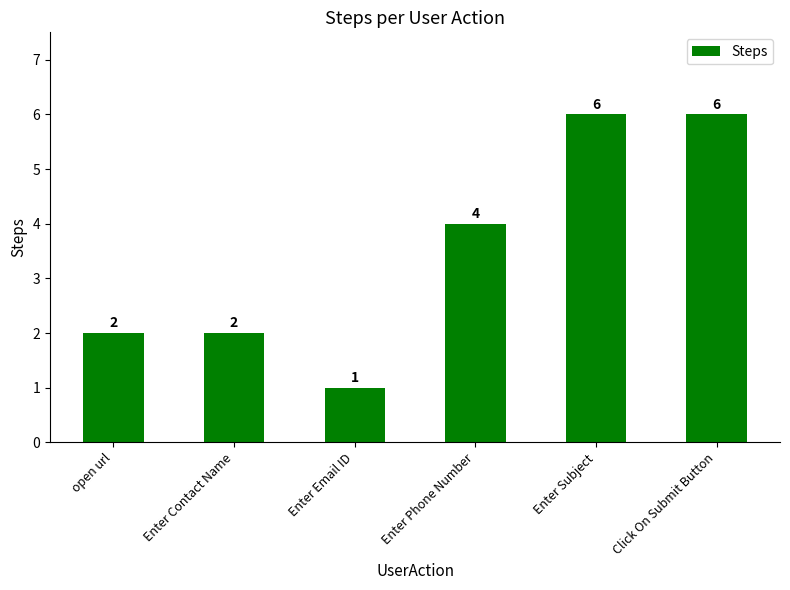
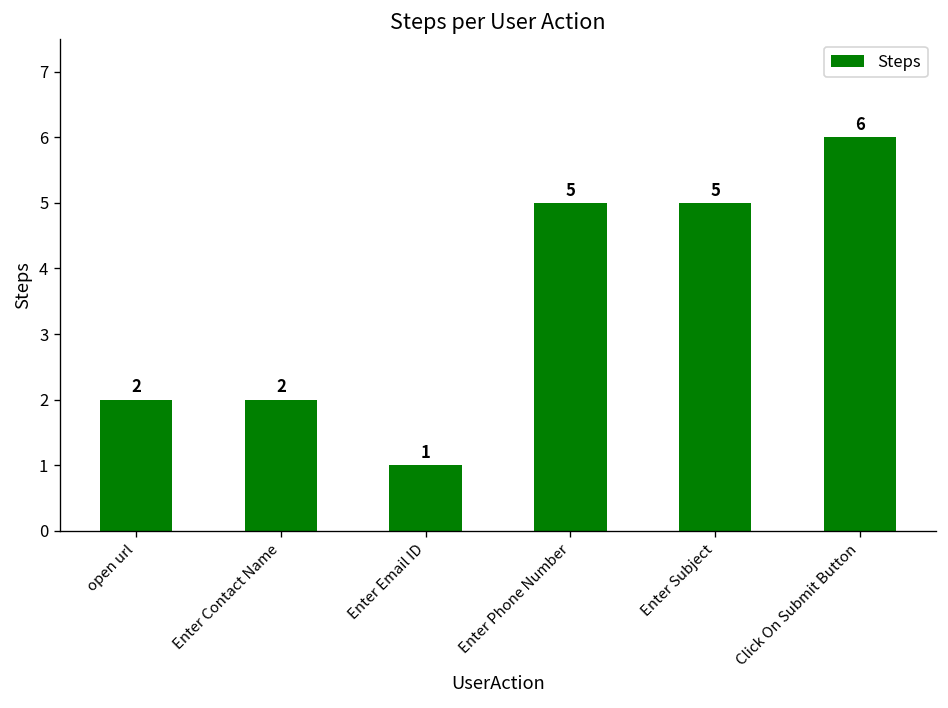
  {
    "open url": 2,
    "Enter Contact Name": 2,
    "Enter Email ID": 1,
-   "Enter Phone Number": 4,
-   "Enter Subject": 6,
+   "Enter Phone Number": 5,
+   "Enter Subject": 5,
    "Click On Submit Button": 6
  }
